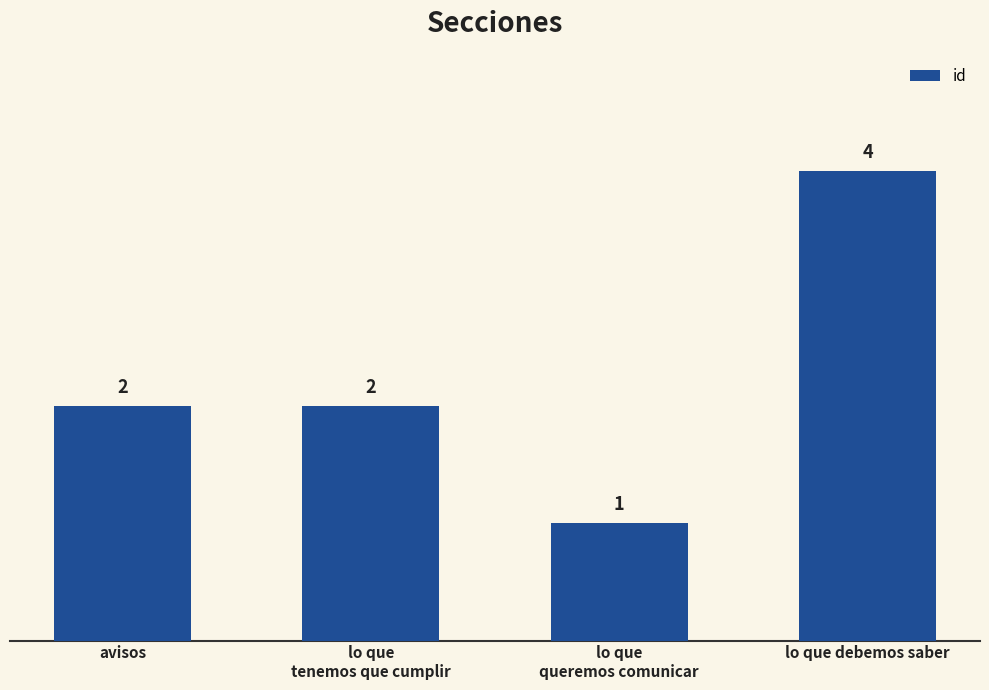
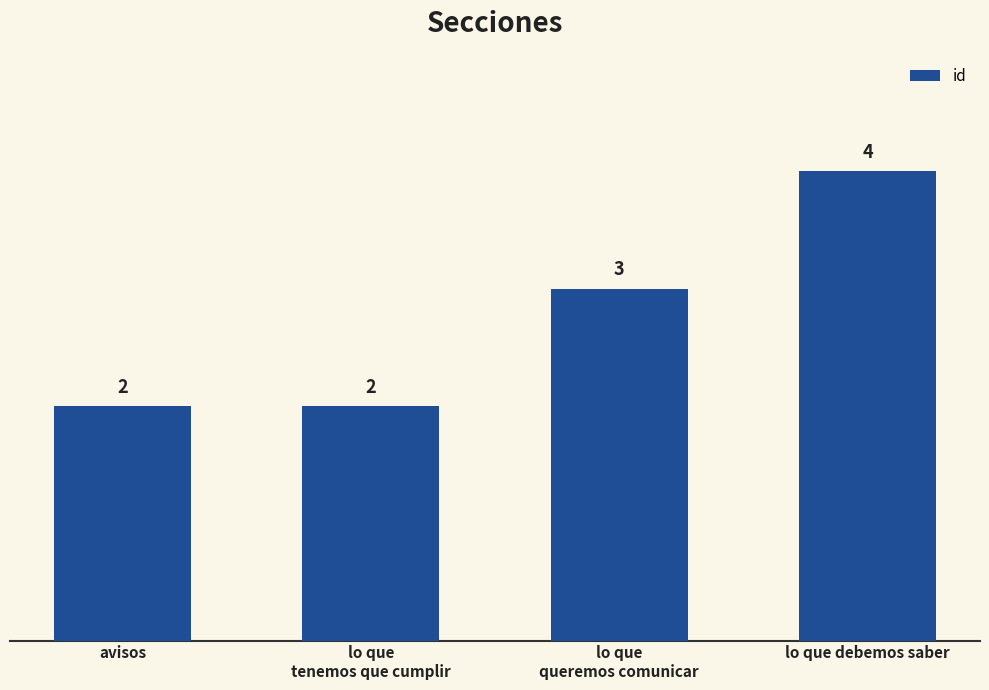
  {
    "avisos": 2,
    "lo que tenemos que cumplir": 2,
-   "lo que queremos comunicar": 1,
+   "lo que queremos comunicar": 3,
    "lo que debemos saber": 4
  }
